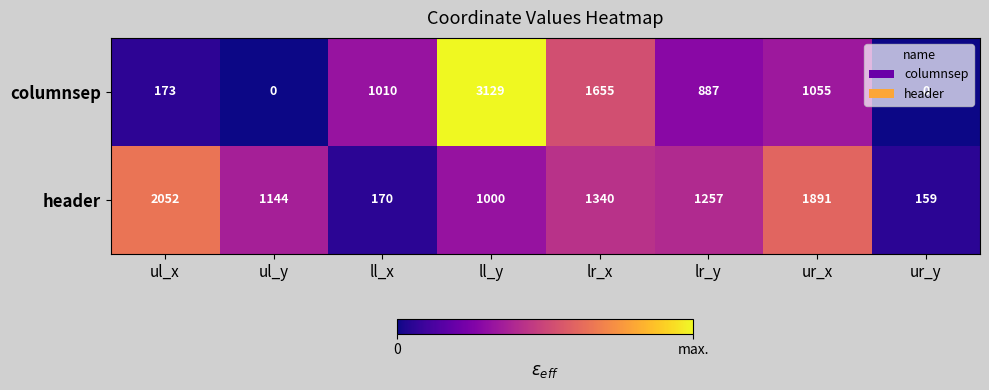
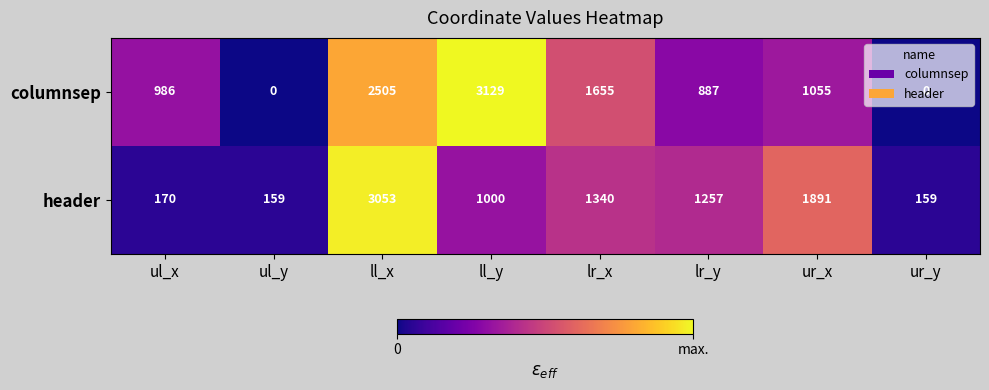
  {
    "columnsep": {
-     "ul_x": 173,
+     "ul_x": 986,
      "ul_y": 0,
-     "ll_x": 1010,
+     "ll_x": 2505,
      "ll_y": 3129,
      "lr_x": 1655,
      "lr_y": 887,
      "ur_x": 1055
    },
    "header": {
-     "ul_x": 2052,
-     "ul_y": 1144,
-     "ll_x": 170,
+     "ul_x": 170,
+     "ul_y": 159,
+     "ll_x": 3053,
      "ll_y": 1000,
      "lr_x": 1340,
      "lr_y": 1257,
      "ur_x": 1891,
      "ur_y": 159
    }
  }
